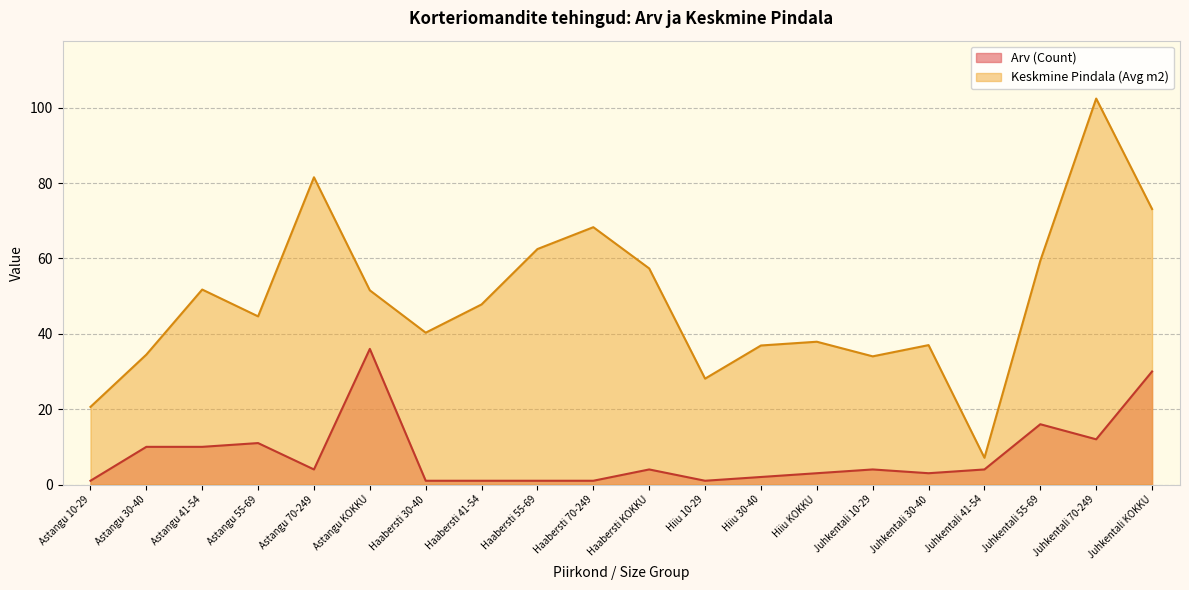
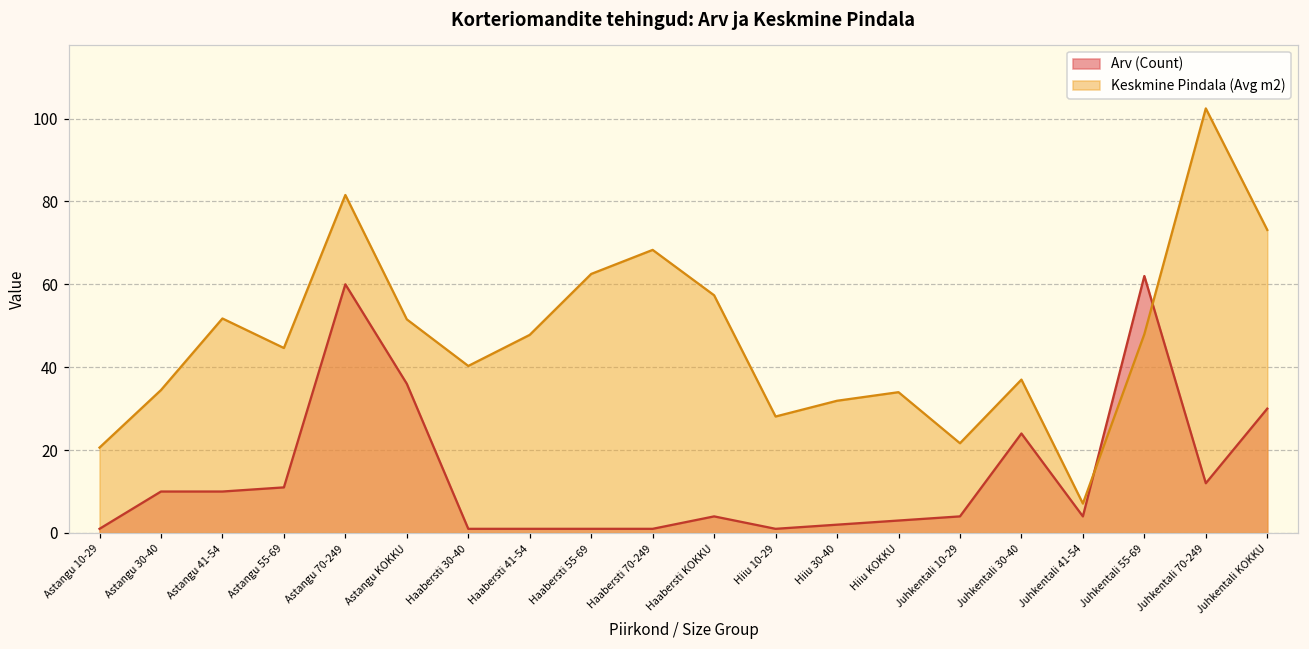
  {
    "Arv (Count)": {
      "Astangu 10-29": 1,
      "Astangu 30-40": 10,
      "Astangu 41-54": 10,
      "Astangu 55-69": 11,
-     "Astangu 70-249": 4,
+     "Astangu 70-249": 60,
      "Astangu KOKKU": 36,
      "Haabersti 30-40": 1,
      "Haabersti 41-54": 1,
      "Haabersti 55-69": 1,
      "Haabersti 70-249": 1,
      "Haabersti KOKKU": 4,
      "Hiiu 10-29": 1,
      "Hiiu 30-40": 2,
      "Hiiu KOKKU": 3,
      "Juhkentali 10-29": 4,
-     "Juhkentali 30-40": 3,
+     "Juhkentali 30-40": 24,
      "Juhkentali 41-54": 4,
-     "Juhkentali 55-69": 16,
+     "Juhkentali 55-69": 62,
      "Juhkentali 70-249": 12,
      "Juhkentali KOKKU": 30
    },
    "Keskmine Pindala (Avg m2)": {
      "Astangu 10-29": 21,
      "Astangu 30-40": 34,
      "Astangu 41-54": 52,
      "Astangu 55-69": 45,
      "Astangu 70-249": 82,
      "Astangu KOKKU": 52,
      "Haabersti 30-40": 40,
      "Haabersti 41-54": 48,
      "Haabersti 55-69": 63,
      "Haabersti 70-249": 68,
      "Haabersti KOKKU": 57,
      "Hiiu 10-29": 28,
-     "Hiiu 30-40": 37,
-     "Hiiu KOKKU": 38,
-     "Juhkentali 10-29": 34,
+     "Hiiu 30-40": 32,
+     "Hiiu KOKKU": 34,
+     "Juhkentali 10-29": 22,
      "Juhkentali 30-40": 37,
      "Juhkentali 41-54": 7,
-     "Juhkentali 55-69": 59,
+     "Juhkentali 55-69": 48,
      "Juhkentali 70-249": 102,
      "Juhkentali KOKKU": 73
    }
  }
